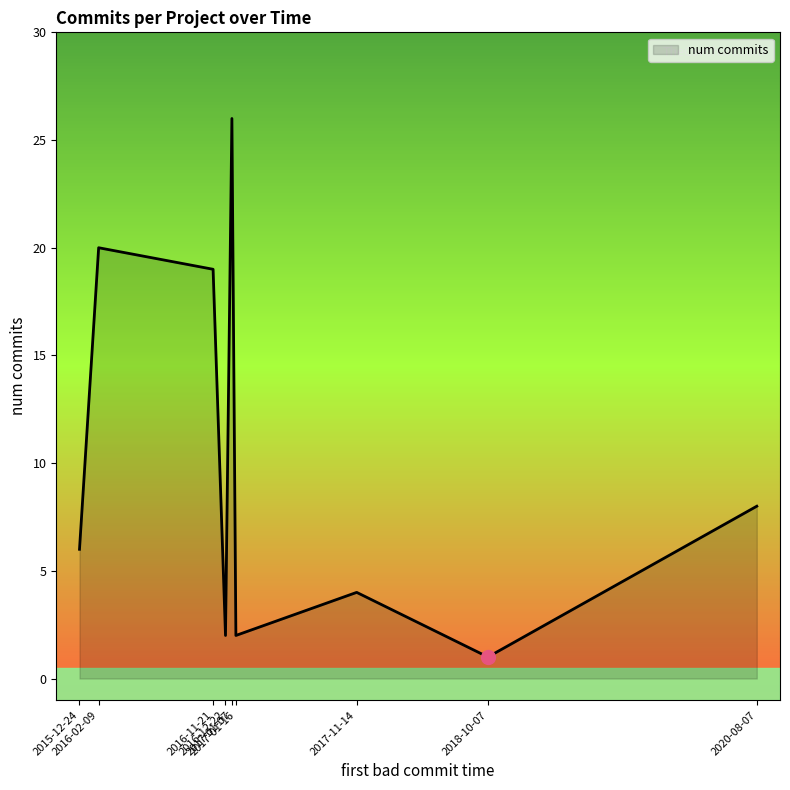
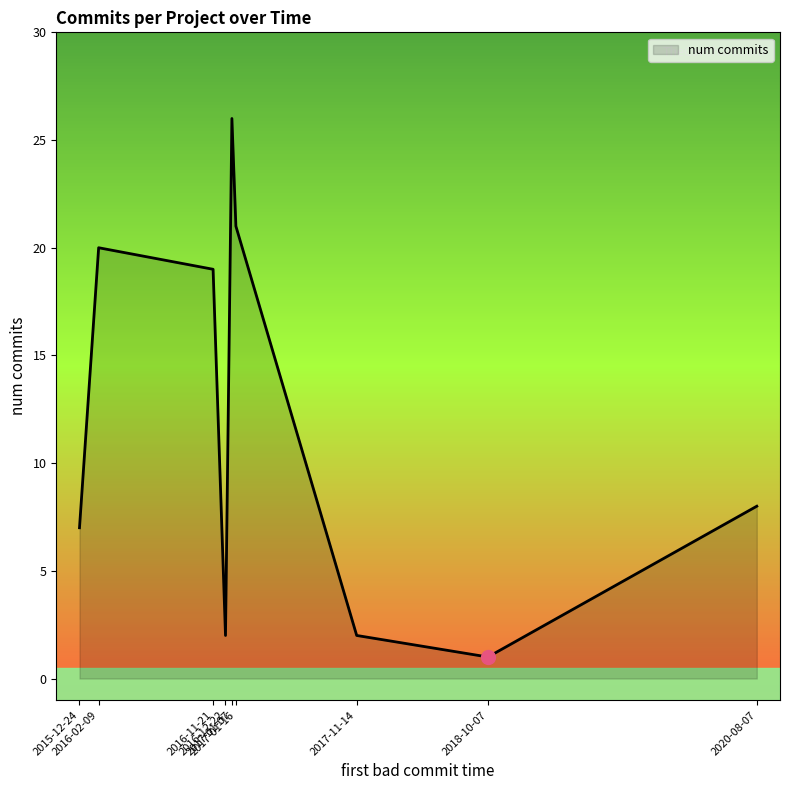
  {
    "num commits": {
-     "2015-12-24": 6,
+     "2015-12-24": 7,
      "2016-02-09": 20,
      "2016-11-21": 19,
      "2016-12-22": 2,
      "2017-01-07": 26,
-     "2017-01-16": 2,
-     "2017-11-14": 4,
+     "2017-01-16": 21,
+     "2017-11-14": 2,
      "2020-08-07": 8
    }
  }
